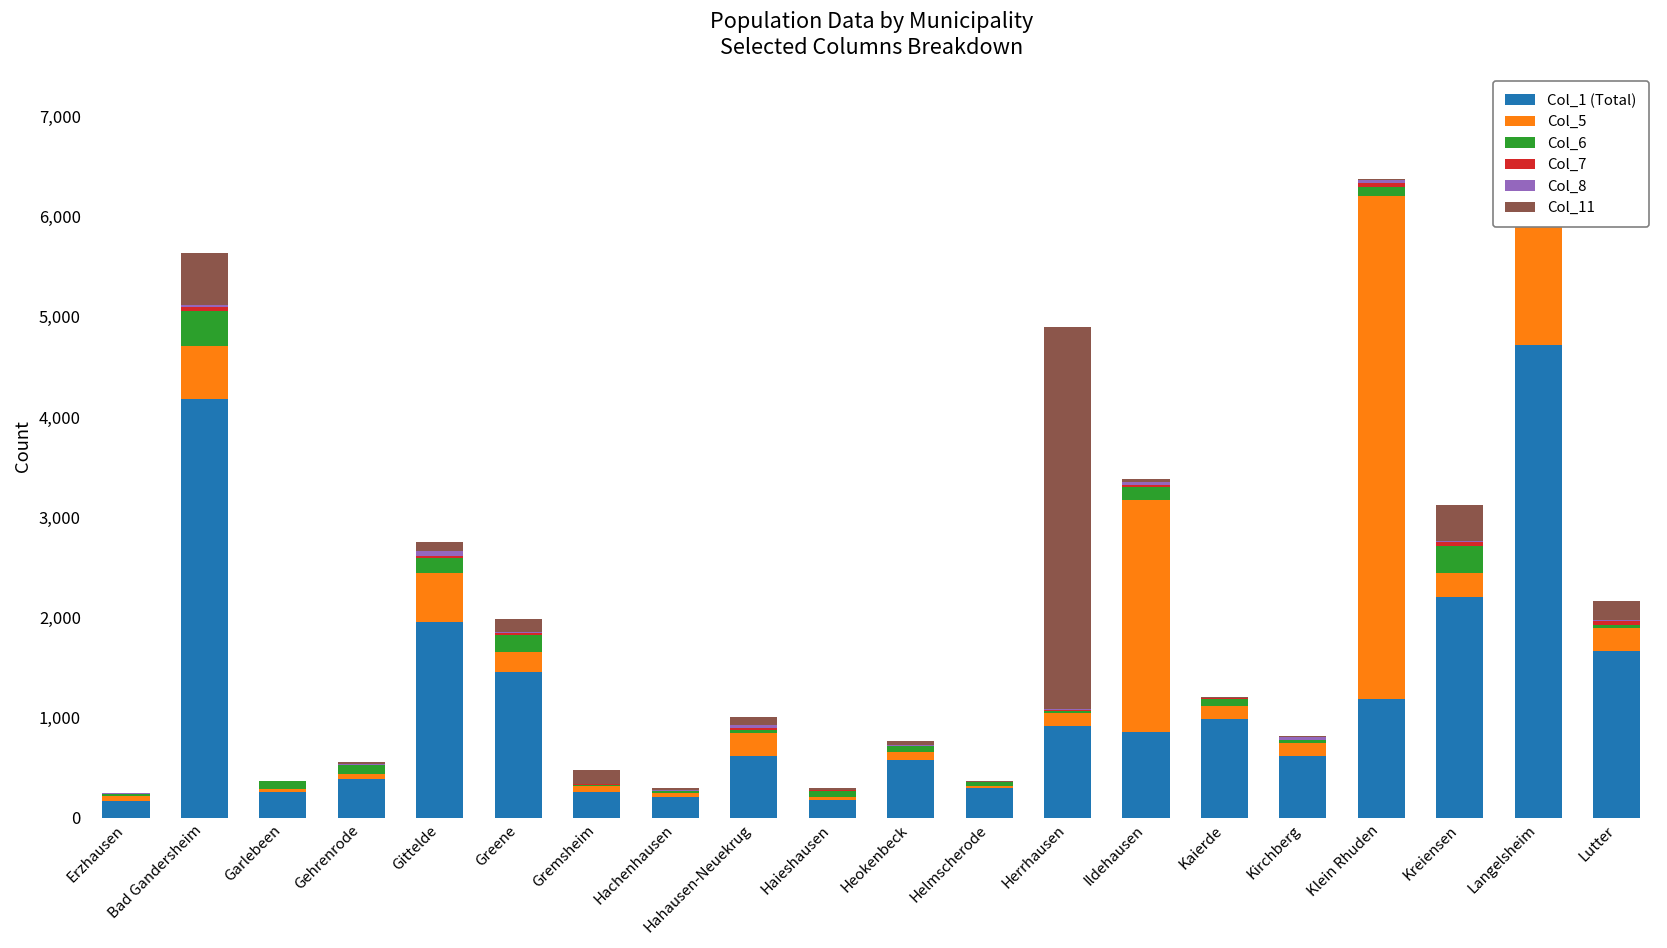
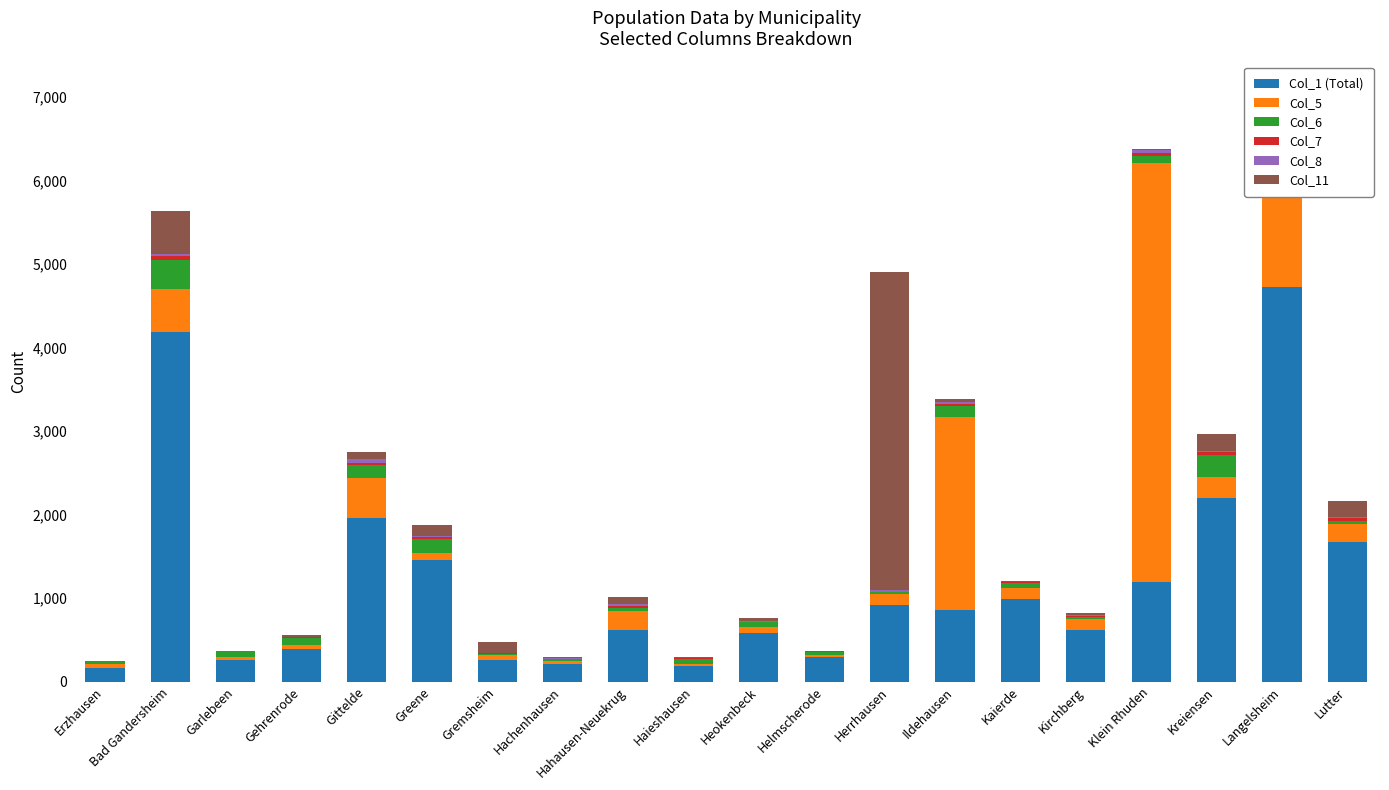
  {
    "Col_1 (Total)": {
      "Erzhausen": "200",
      "Bad Gandersheim": "4,200",
      "Garlebeen": "300",
      "Gehrenrode": "400",
      "Gittelde": "2,000",
      "Greene": "1,500",
      "Gremsheim": "300",
      "Hachenhausen": "200",
      "Hahausen-Neuekrug": "600",
      "Haieshausen": "200",
      "Heokenbeck": "600",
      "Helmscherode": "300",
      "Herrhausen": "900",
      "Ildehausen": "900",
      "Kaierde": "1,000",
      "Kirchberg": "600",
      "Klein Rhuden": "1,200",
      "Kreiensen": "2,200",
      "Langelsheim": "4,700",
      "Lutter": "1,700"
    },
    "Col_5": {
      "Erzhausen": "0",
      "Bad Gandersheim": "500",
      "Garlebeen": "0",
      "Gehrenrode": "0",
      "Gittelde": "500",
-     "Greene": "200",
+     "Greene": "100",
      "Gremsheim": "100",
      "Hachenhausen": "0",
      "Hahausen-Neuekrug": "200",
      "Heokenbeck": "100",
      "Herrhausen": "100",
      "Ildehausen": "2,300",
      "Kaierde": "100",
      "Kirchberg": "100",
      "Klein Rhuden": "5,000",
      "Kreiensen": "200",
      "Lutter": "200"
    },
    "Col_6": {
      "Bad Gandersheim": "300",
      "Garlebeen": "100",
      "Gehrenrode": "100",
      "Gittelde": "100",
      "Greene": "200",
      "Hahausen-Neuekrug": "0",
      "Haieshausen": "100",
      "Heokenbeck": "100",
      "Helmscherode": "0",
      "Ildehausen": "100",
      "Kaierde": "100",
      "Klein Rhuden": "100",
      "Kreiensen": "300",
      "Lutter": "0"
    },
    "Col_7": {
      "Bad Gandersheim": "0",
      "Klein Rhuden": "0",
      "Kreiensen": "0",
      "Lutter": "0"
    },
    "Col_8": {
      "Gittelde": "0",
      "Haieshausen": "0",
      "Ildehausen": "0",
      "Klein Rhuden": "0"
    },
    "Col_11": {
      "Bad Gandersheim": "500",
      "Gittelde": "100",
      "Greene": "100",
      "Gremsheim": "100",
      "Hahausen-Neuekrug": "100",
      "Heokenbeck": "0",
      "Herrhausen": "3,800",
      "Ildehausen": "0",
-     "Kreiensen": "400",
+     "Kreiensen": "200",
      "Lutter": "200"
    }
  }
